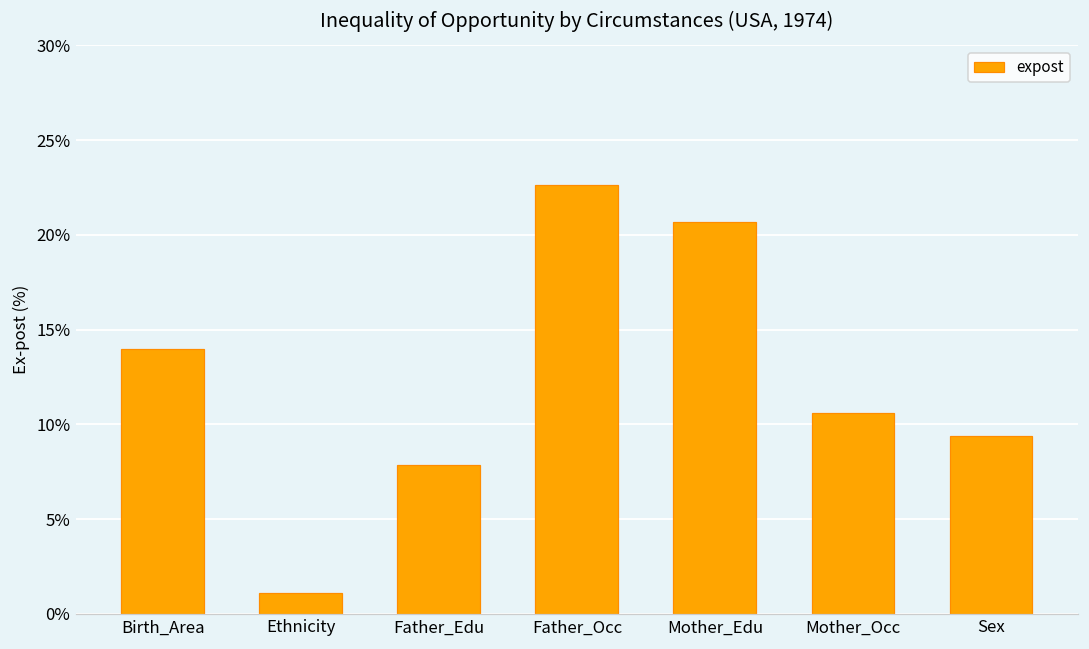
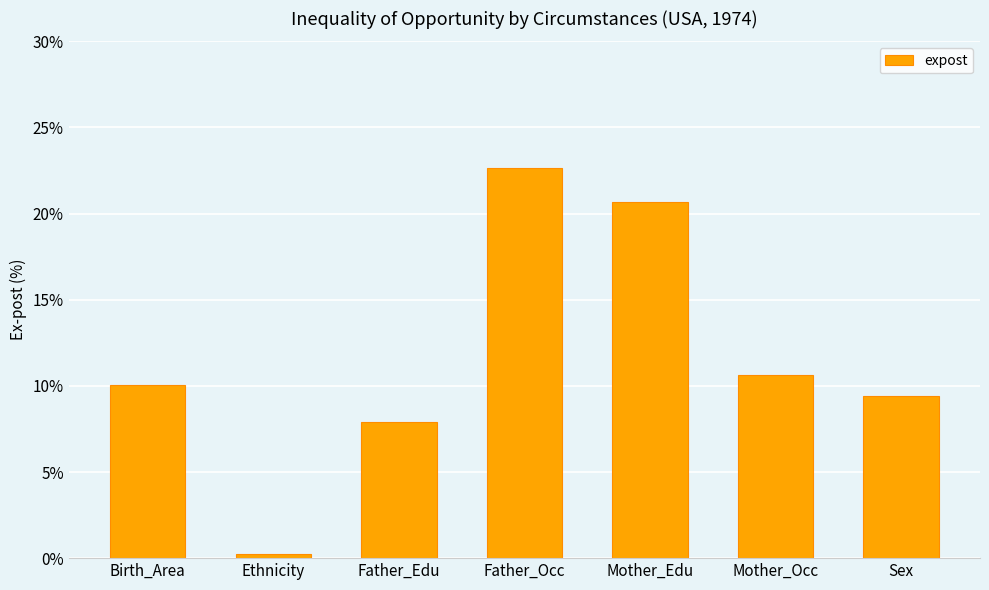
  {
-   "Birth_Area": "14.0%",
-   "Ethnicity": "1.1%",
+   "Birth_Area": "10.0%",
+   "Ethnicity": "0.2%",
    "Father_Edu": "7.9%",
    "Father_Occ": "22.6%",
    "Mother_Edu": "20.7%",
    "Mother_Occ": "10.6%",
    "Sex": "9.4%"
  }
